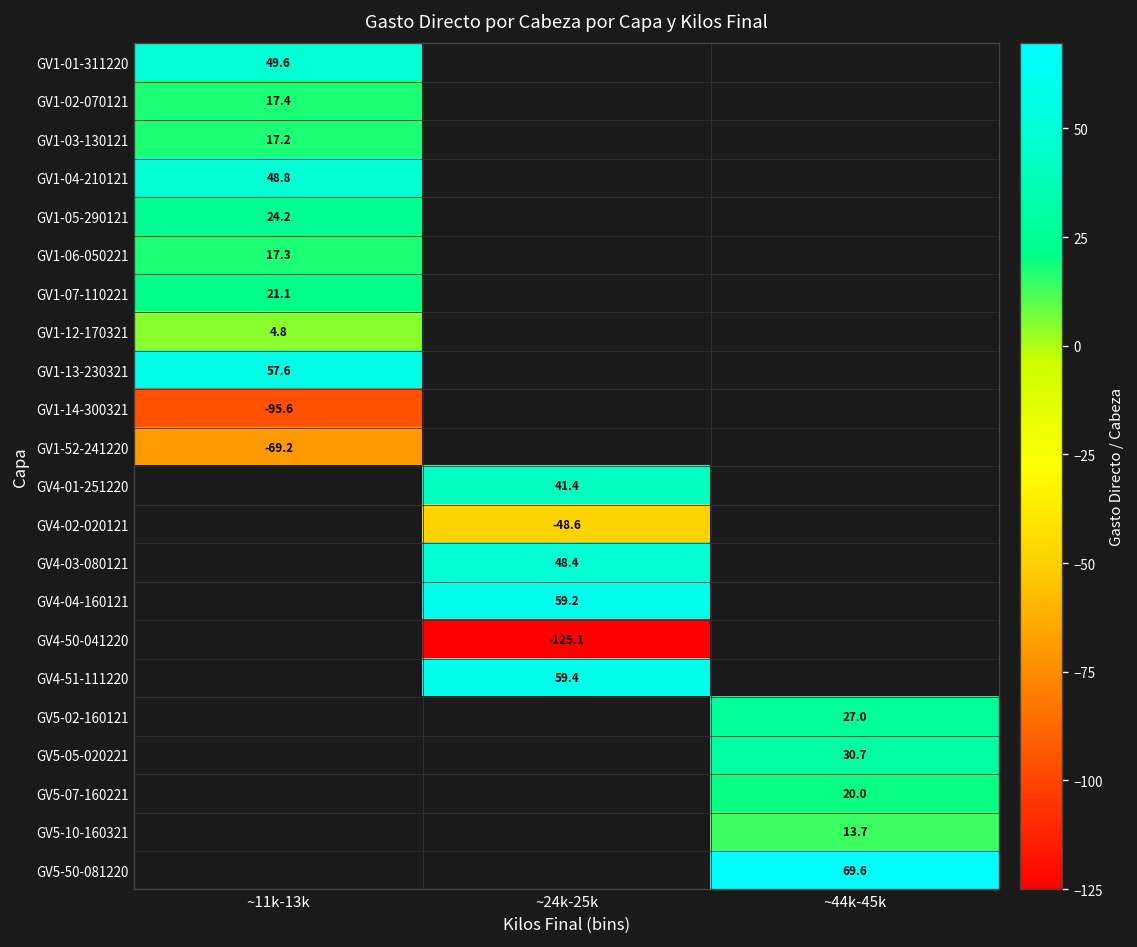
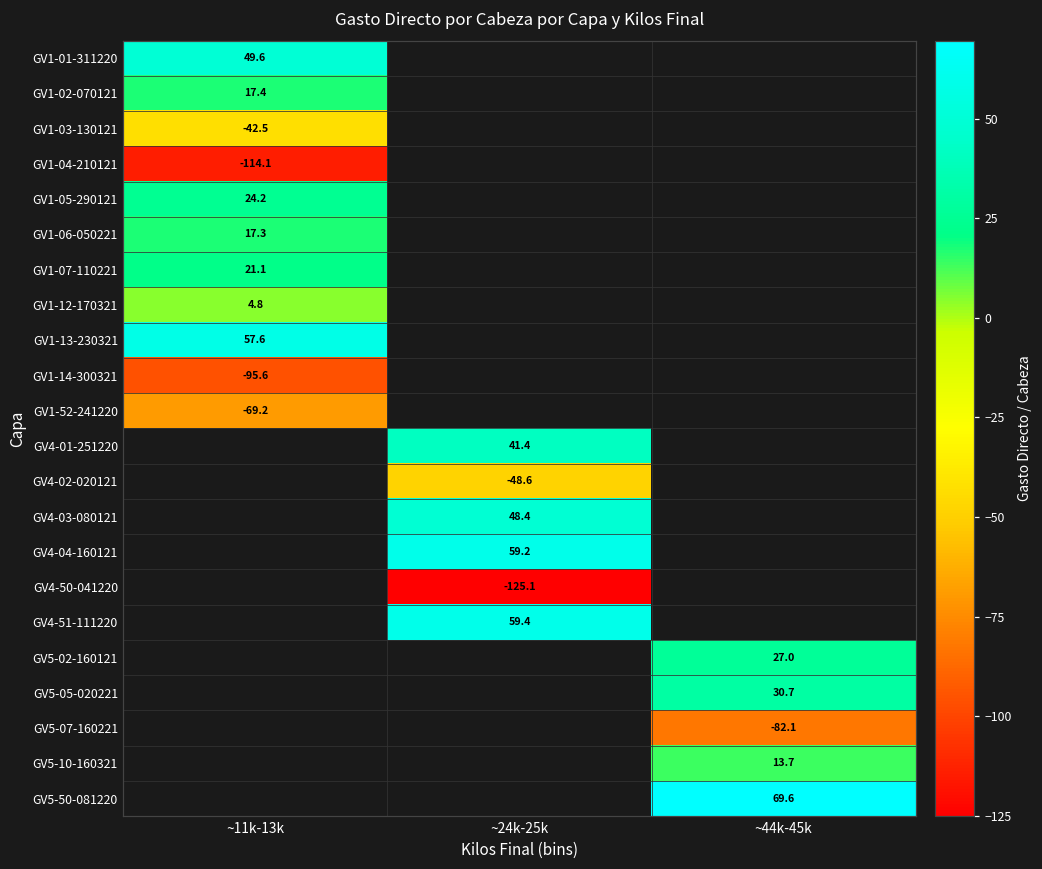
  {
    "GV1-01-311220": {
      "~11k-13k": 49.6
    },
    "GV1-02-070121": {
      "~11k-13k": 17.4
    },
    "GV1-03-130121": {
-     "~11k-13k": 17.2
+     "~11k-13k": -42.5
    },
    "GV1-04-210121": {
-     "~11k-13k": 48.8
+     "~11k-13k": -114.1
    },
    "GV1-05-290121": {
      "~11k-13k": 24.2
    },
    "GV1-06-050221": {
      "~11k-13k": 17.3
    },
    "GV1-07-110221": {
      "~11k-13k": 21.1
    },
    "GV1-12-170321": {
      "~11k-13k": 4.8
    },
    "GV1-13-230321": {
      "~11k-13k": 57.6
    },
    "GV1-14-300321": {
      "~11k-13k": -95.6
    },
    "GV1-52-241220": {
      "~11k-13k": -69.2
    },
    "GV4-01-251220": {
      "~24k-25k": 41.4
    },
    "GV4-02-020121": {
      "~24k-25k": -48.6
    },
    "GV4-03-080121": {
      "~24k-25k": 48.4
    },
    "GV4-04-160121": {
      "~24k-25k": 59.2
    },
    "GV4-50-041220": {
      "~24k-25k": -125.1
    },
    "GV4-51-111220": {
      "~24k-25k": 59.4
    },
    "GV5-02-160121": {
      "~44k-45k": 27.0
    },
    "GV5-05-020221": {
      "~44k-45k": 30.7
    },
    "GV5-07-160221": {
-     "~44k-45k": 20.0
+     "~44k-45k": -82.1
    },
    "GV5-10-160321": {
      "~44k-45k": 13.7
    },
    "GV5-50-081220": {
      "~44k-45k": 69.6
    }
  }
